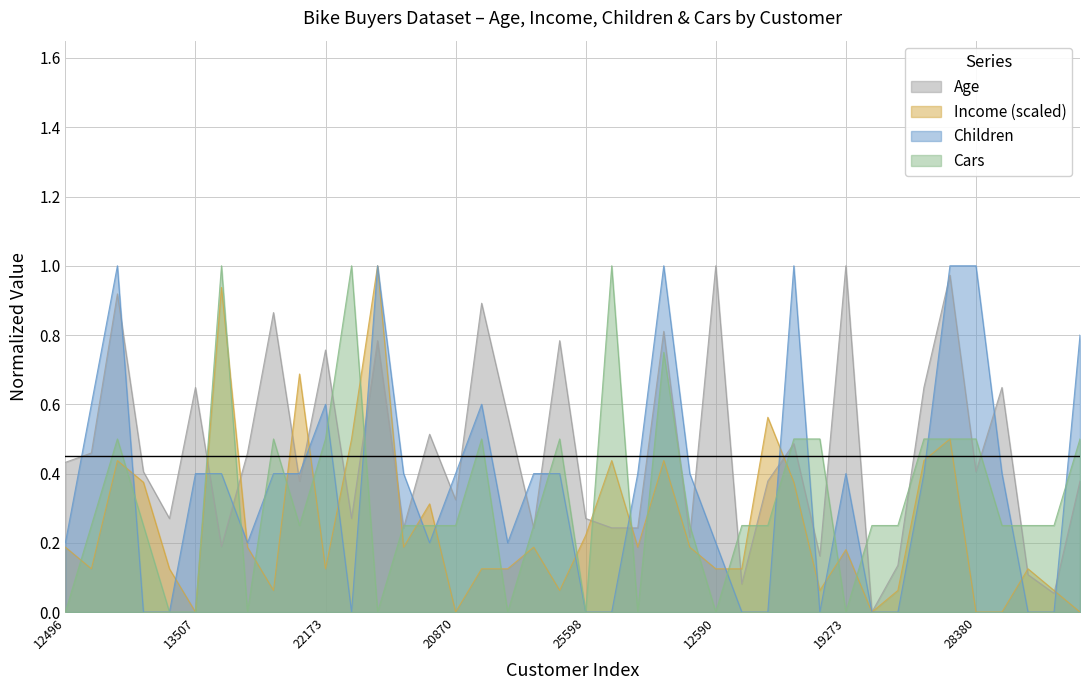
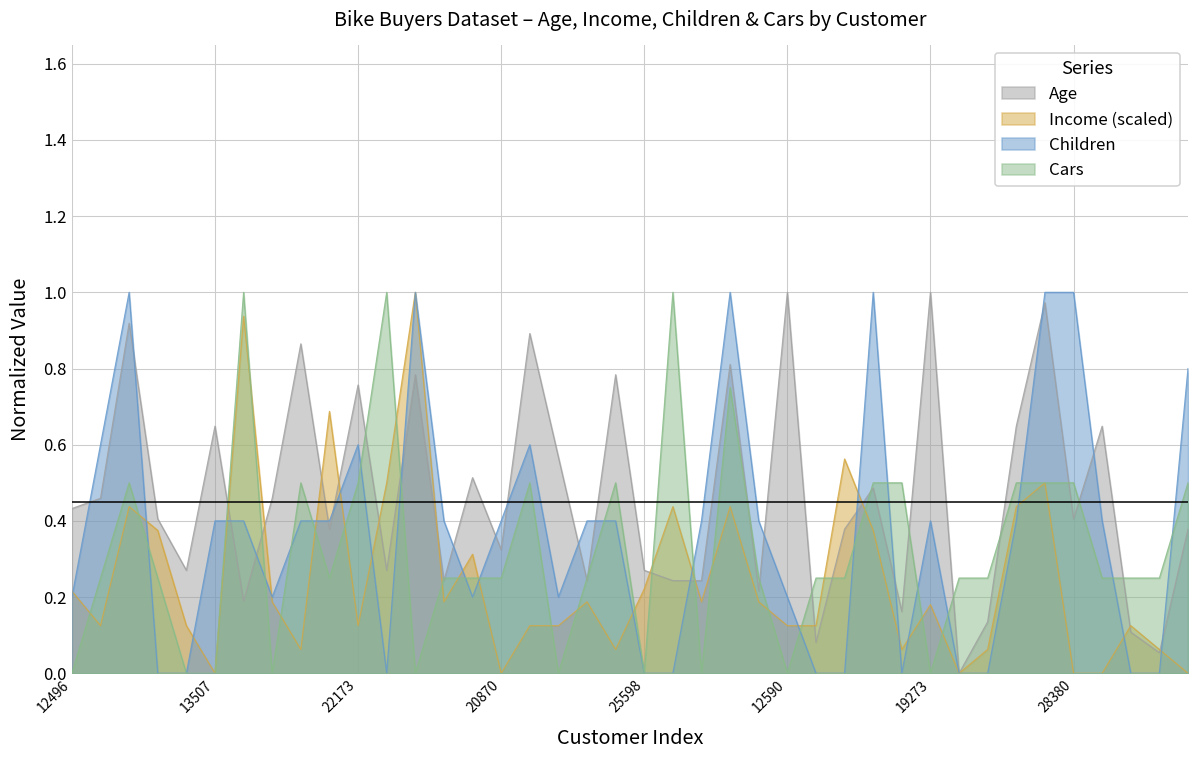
  {
    "Income (scaled)": {
-     "12496": 0.19,
+     "12496": 0.22,
      "22173": 0.13,
      "20870": 0.00,
      "25598": 0.22,
      "12590": 0.13,
      "19273": 0.18,
      "28380": 0.00
    }
  }
